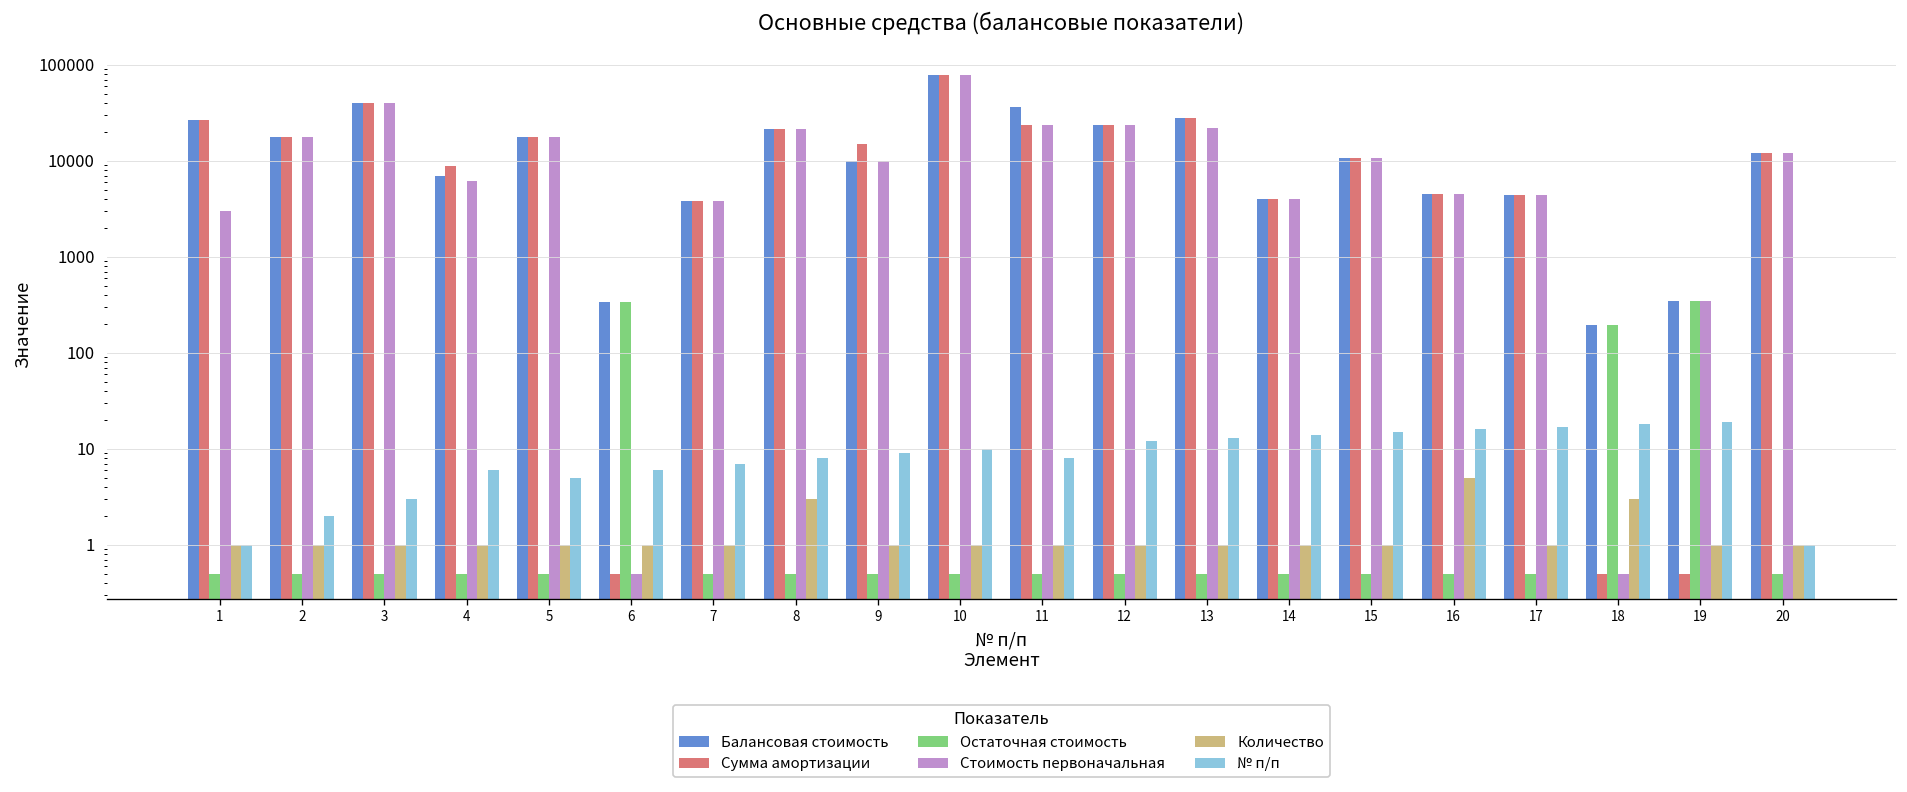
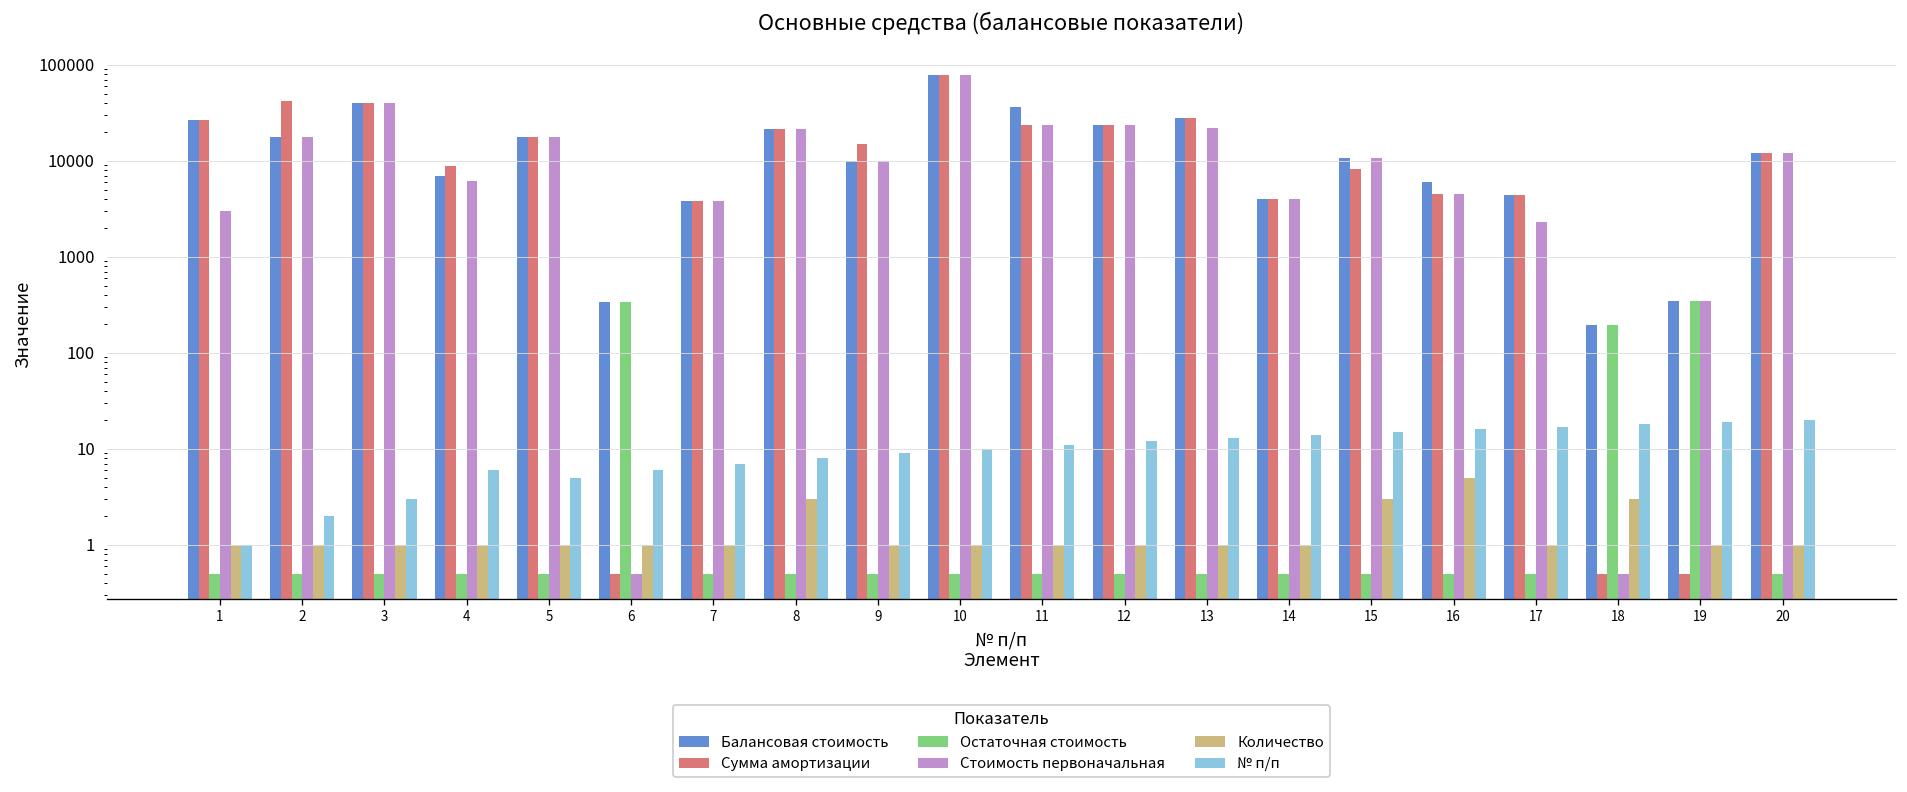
  {
    "Балансовая стоимость": {
      "1": 27000,
      "2": 18000,
      "3": 40000,
      "4": 7000,
      "5": 18000,
      "6": 340,
      "7": 4000,
      "8": 22000,
      "9": 10000,
      "10": 80000,
      "11": 40000,
      "12": 24000,
      "13": 28000,
      "14": 4000,
      "15": 11000,
-     "16": 5000,
+     "16": 6000,
      "17": 4000,
      "18": 200,
      "19": 400,
      "20": 12000
    },
    "Сумма амортизации": {
      "1": 27000,
-     "2": 18000,
+     "2": 40000,
      "3": 40000,
      "4": 9000,
      "5": 18000,
      "6": 0.5,
      "7": 4000,
      "8": 22000,
      "9": 15000,
      "10": 80000,
      "11": 24000,
      "12": 24000,
      "13": 28000,
      "14": 4000,
-     "15": 11000,
+     "15": 8000,
      "16": 5000,
      "17": 4000,
      "18": 0.5,
      "19": 0.5,
      "20": 12000
    },
    "Остаточная стоимость": {
      "1": 0.5,
      "2": 0.5,
      "3": 0.5,
      "4": 0.5,
      "5": 0.5,
      "6": 340,
      "7": 0.5,
      "8": 0.5,
      "9": 0.5,
      "10": 0.5,
      "11": 0.5,
      "12": 0.5,
      "13": 0.5,
      "14": 0.5,
      "15": 0.5,
      "16": 0.5,
      "17": 0.5,
      "18": 200,
      "19": 400,
      "20": 0.5
    },
    "Стоимость первоначальная": {
      "1": 3000,
      "2": 18000,
      "3": 40000,
      "4": 6000,
      "5": 18000,
      "6": 0.5,
      "7": 4000,
      "8": 22000,
      "9": 10000,
      "10": 80000,
      "11": 24000,
      "12": 24000,
      "13": 22000,
      "14": 4000,
      "15": 11000,
      "16": 5000,
-     "17": 4000,
+     "17": 2300,
      "18": 0.5,
      "19": 400,
      "20": 12000
    },
    "Количество": {
      "1": 1,
      "2": 1,
      "3": 1,
      "4": 1,
      "5": 1,
      "6": 1,
      "7": 1,
      "8": 3,
      "9": 1,
      "10": 1,
      "11": 1,
      "12": 1,
      "13": 1,
      "14": 1,
-     "15": 1,
+     "15": 3,
      "16": 5,
      "17": 1,
      "18": 3,
      "19": 1,
      "20": 1
    },
    "№ п/п": {
      "1": 1,
      "2": 2,
      "3": 3,
      "4": 6,
      "5": 5,
      "6": 6,
      "7": 7,
      "8": 8,
      "9": 9,
      "10": 10,
-     "11": 8,
+     "11": 11,
      "12": 12,
      "13": 13,
      "14": 14,
      "15": 15,
      "16": 16,
      "17": 17,
      "18": 18,
      "19": 19,
-     "20": 1
+     "20": 20
    }
  }
